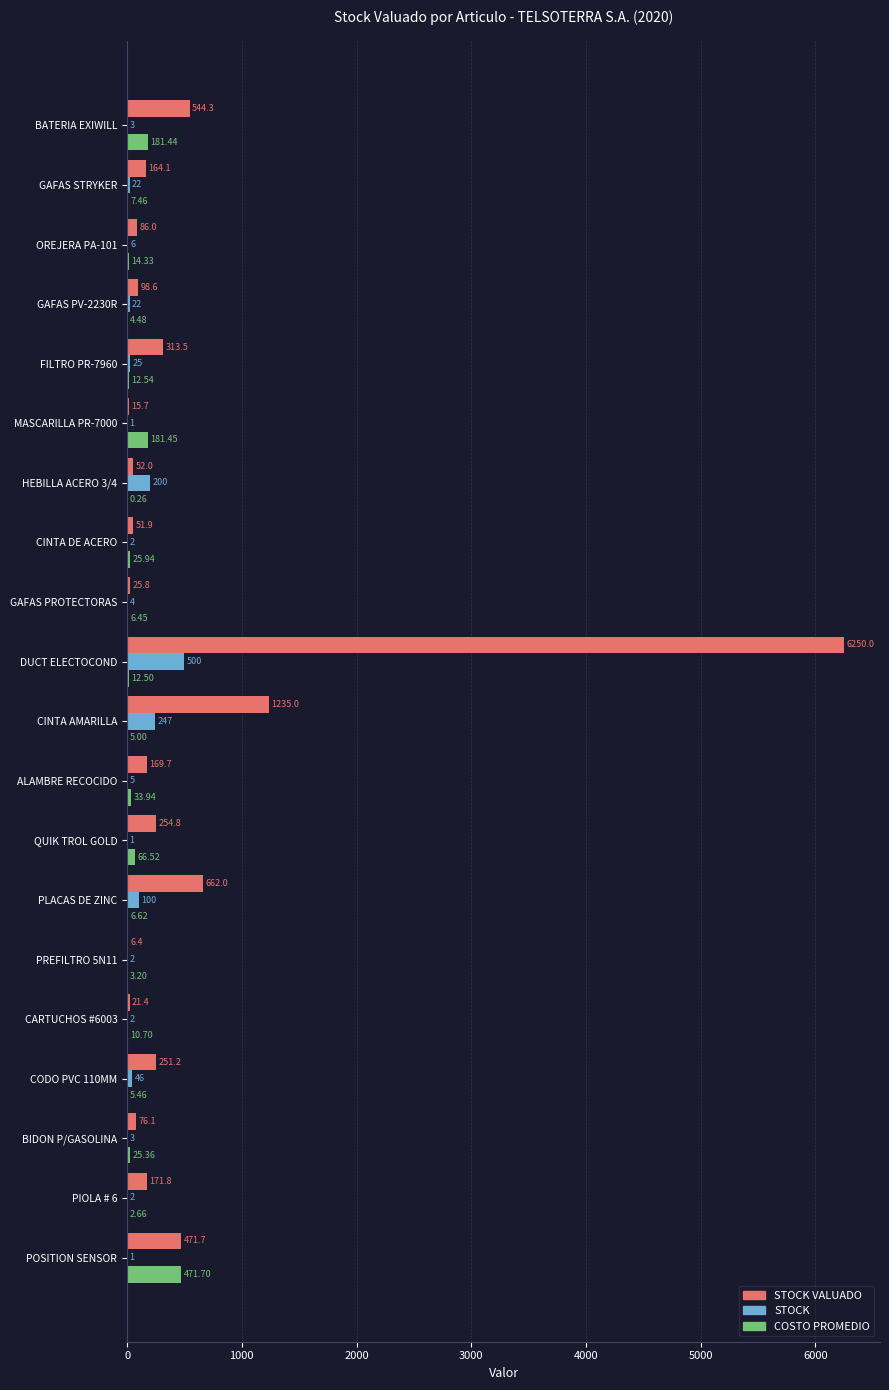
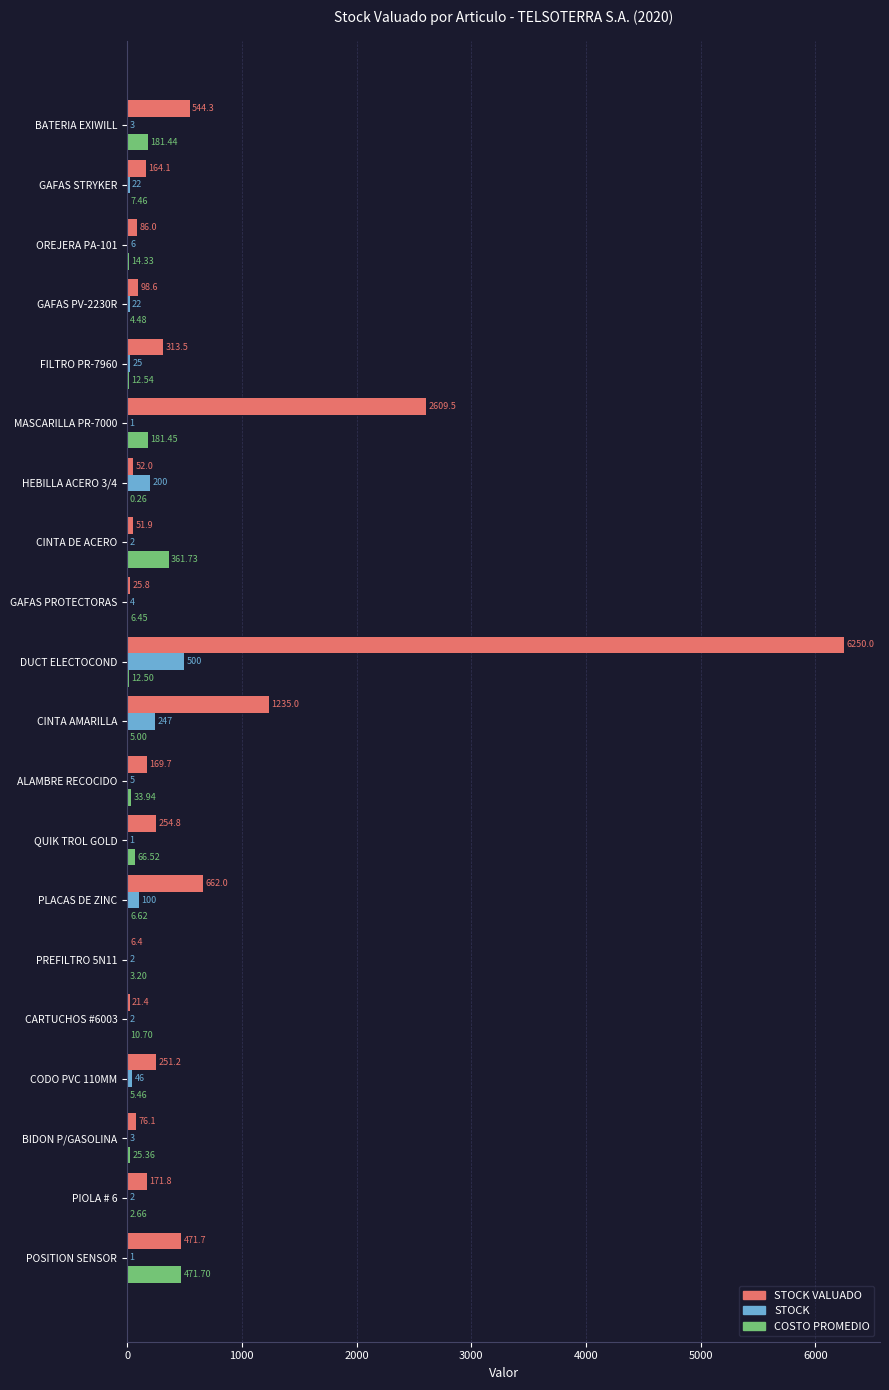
  {
    "STOCK VALUADO": {
      "BATERIA EXIWILL": 544.3,
      "GAFAS STRYKER": 164.1,
      "OREJERA PA-101": 86.0,
      "GAFAS PV-2230R": 98.6,
      "FILTRO PR-7960": 313.5,
-     "MASCARILLA PR-7000": 15.7,
+     "MASCARILLA PR-7000": 2609.5,
      "HEBILLA ACERO 3/4": 52.0,
      "CINTA DE ACERO": 51.9,
      "GAFAS PROTECTORAS": 25.8,
      "DUCT ELECTOCOND": 6250.0,
      "CINTA AMARILLA": 1235.0,
      "ALAMBRE RECOCIDO": 169.7,
      "QUIK TROL GOLD": 254.8,
      "PLACAS DE ZINC": 662.0,
      "PREFILTRO 5N11": 6.4,
      "CARTUCHOS #6003": 21.4,
      "CODO PVC 110MM": 251.2,
      "BIDON P/GASOLINA": 76.1,
      "PIOLA # 6": 171.8,
      "POSITION SENSOR": 471.7
    },
    "STOCK": {
      "BATERIA EXIWILL": 3,
      "GAFAS STRYKER": 22,
      "OREJERA PA-101": 6,
      "GAFAS PV-2230R": 22,
      "FILTRO PR-7960": 25,
      "MASCARILLA PR-7000": 1,
      "HEBILLA ACERO 3/4": 200,
      "CINTA DE ACERO": 2,
      "GAFAS PROTECTORAS": 4,
      "DUCT ELECTOCOND": 500,
      "CINTA AMARILLA": 247,
      "ALAMBRE RECOCIDO": 5,
      "QUIK TROL GOLD": 1,
      "PLACAS DE ZINC": 100,
      "PREFILTRO 5N11": 2,
      "CARTUCHOS #6003": 2,
      "CODO PVC 110MM": 46,
      "BIDON P/GASOLINA": 3,
      "PIOLA # 6": 2,
      "POSITION SENSOR": 1
    },
    "COSTO PROMEDIO": {
      "BATERIA EXIWILL": 181.44,
      "GAFAS STRYKER": 7.46,
      "OREJERA PA-101": 14.33,
      "GAFAS PV-2230R": 4.48,
      "FILTRO PR-7960": 12.54,
      "MASCARILLA PR-7000": 181.45,
      "HEBILLA ACERO 3/4": 0.26,
-     "CINTA DE ACERO": 25.94,
+     "CINTA DE ACERO": 361.73,
      "GAFAS PROTECTORAS": 6.45,
      "DUCT ELECTOCOND": 12.50,
      "CINTA AMARILLA": 5.00,
      "ALAMBRE RECOCIDO": 33.94,
      "QUIK TROL GOLD": 66.52,
      "PLACAS DE ZINC": 6.62,
      "PREFILTRO 5N11": 3.20,
      "CARTUCHOS #6003": 10.70,
      "CODO PVC 110MM": 5.46,
      "BIDON P/GASOLINA": 25.36,
      "PIOLA # 6": 2.66,
      "POSITION SENSOR": 471.70
    }
  }
